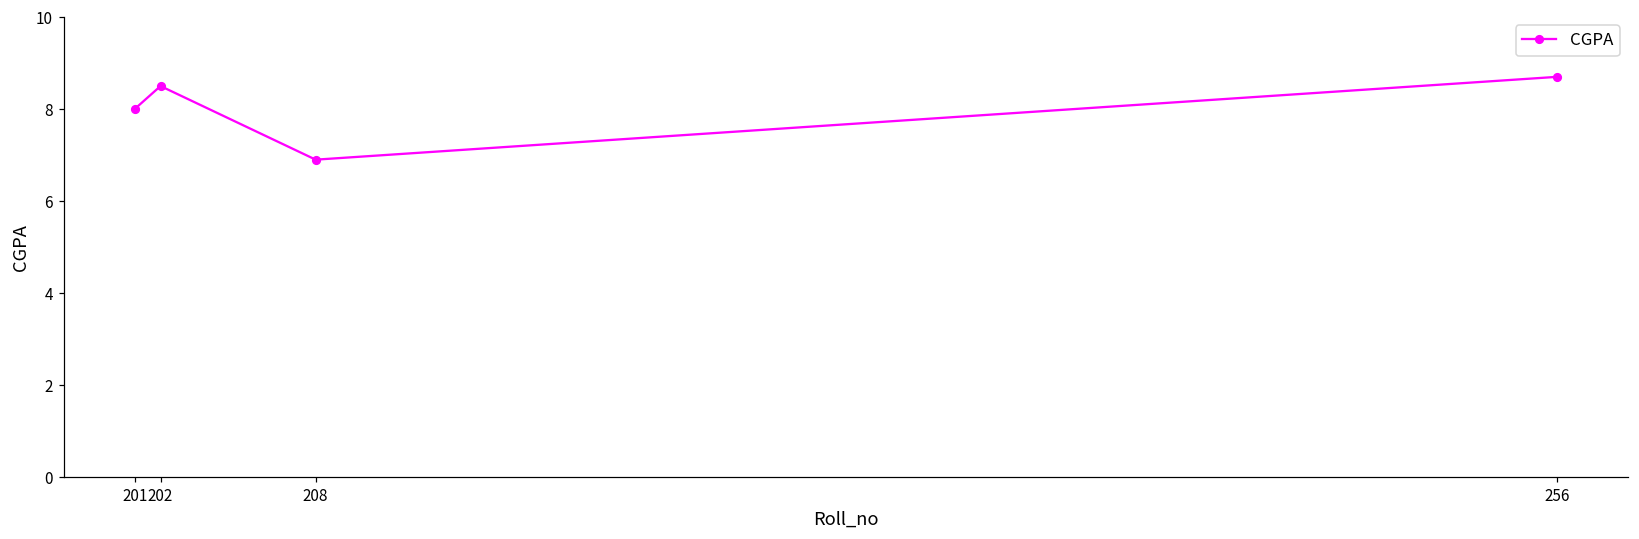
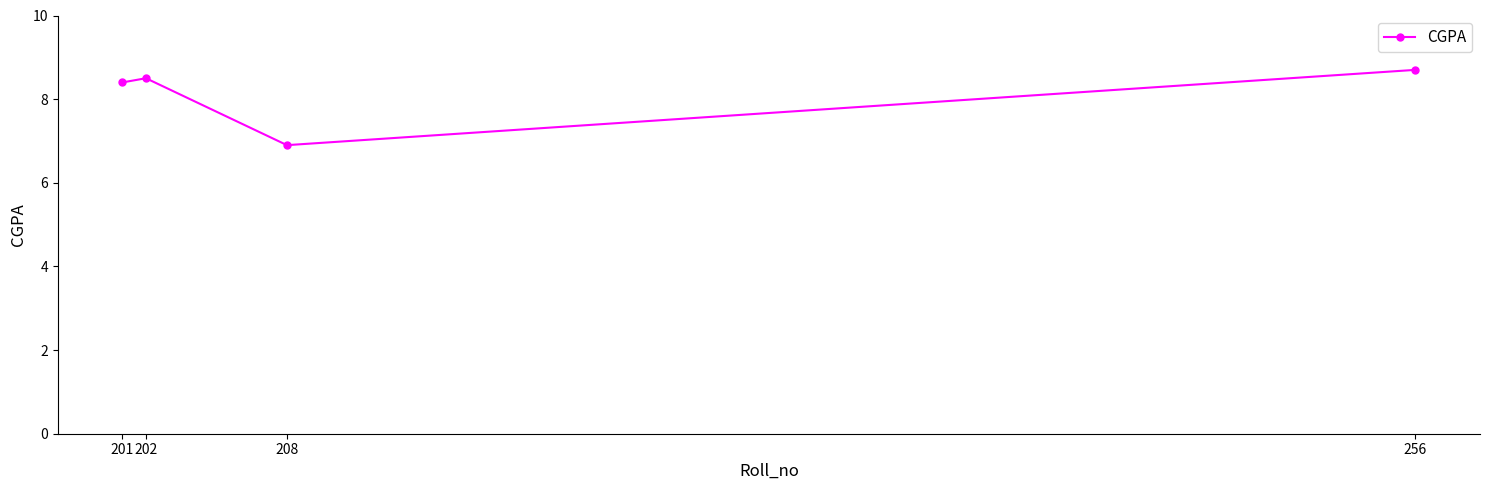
  {
-   "201": 8.0,
+   "201": 8.4,
    "202": 8.5,
    "208": 6.9,
    "256": 8.7
  }
